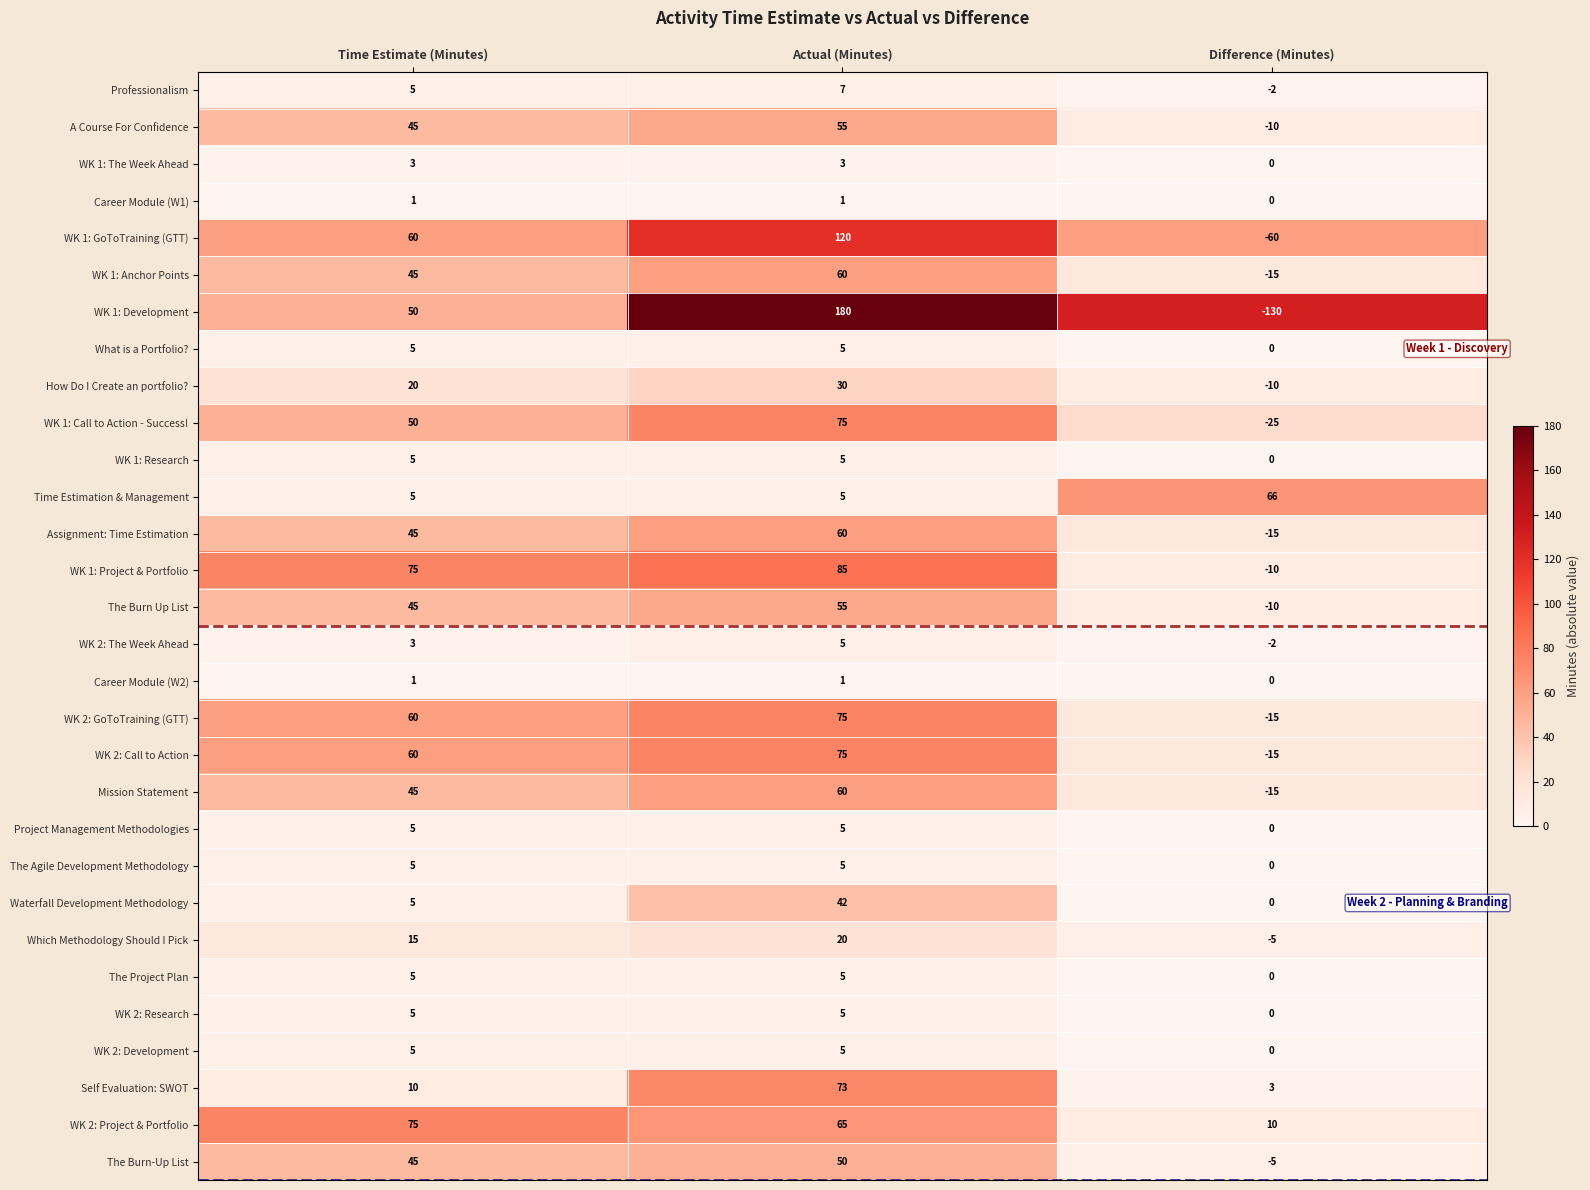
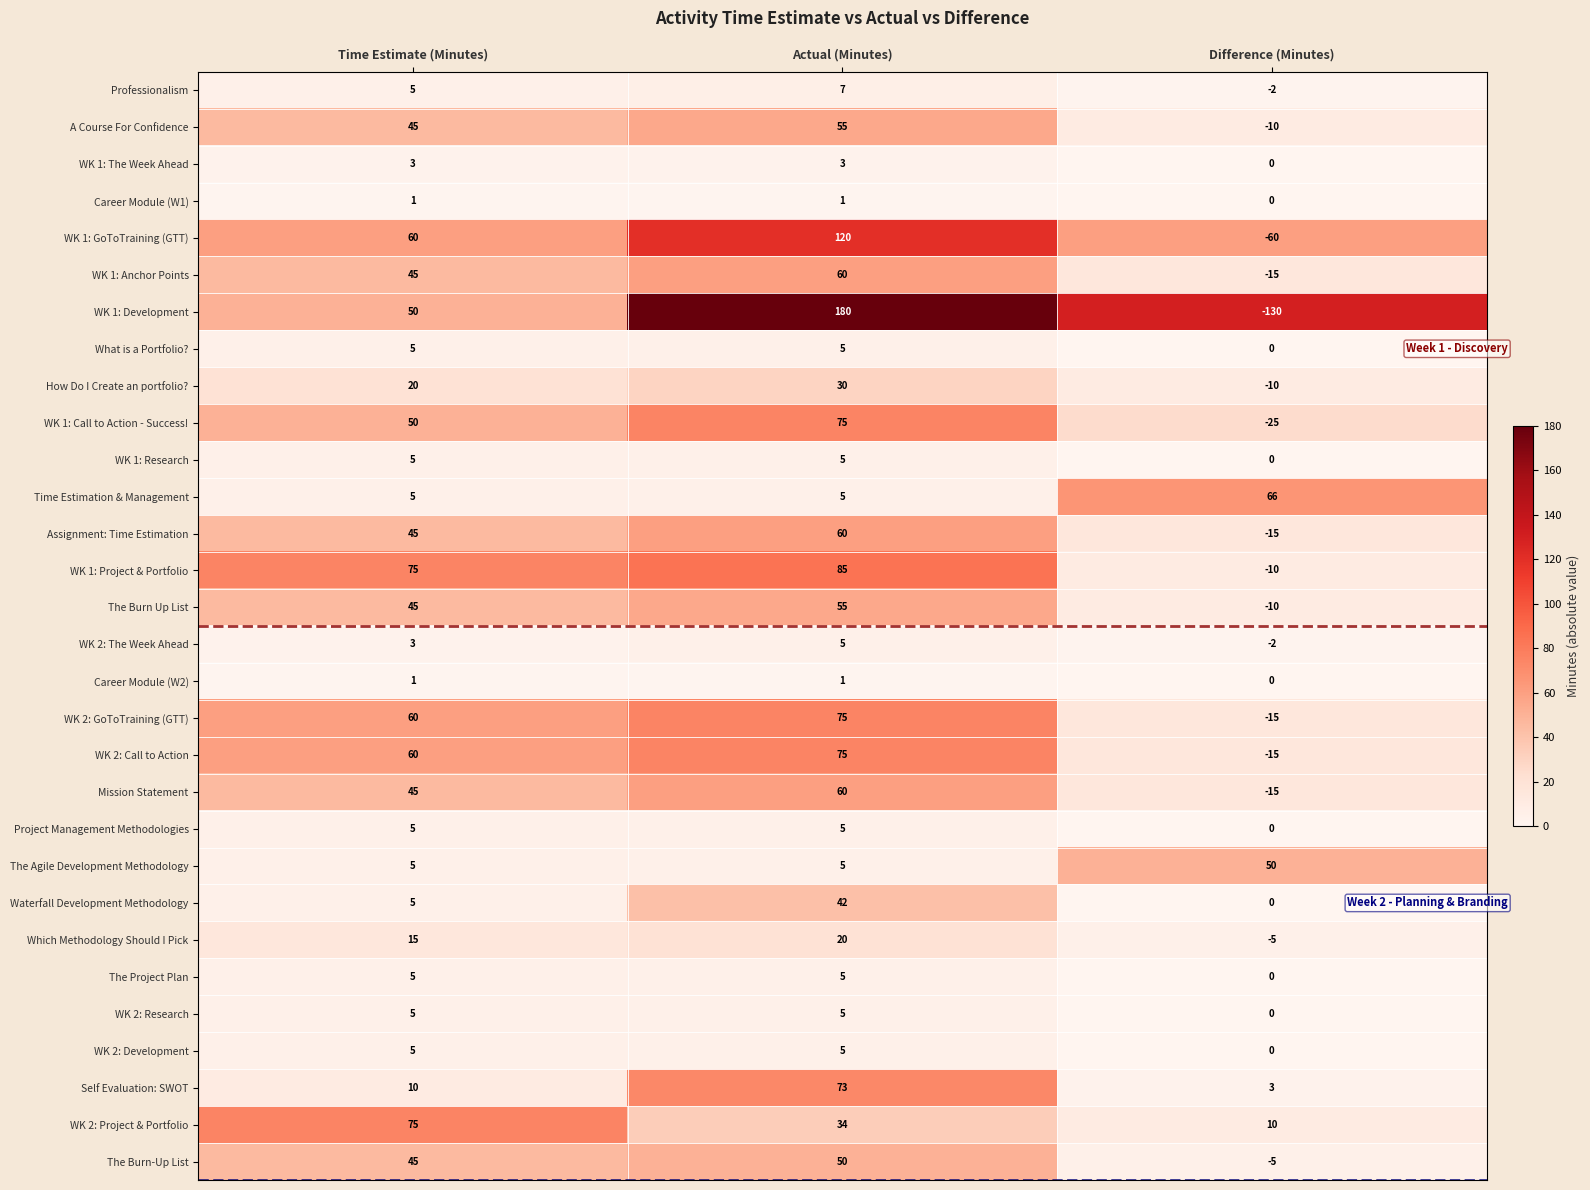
  {
    "Professionalism": {
      "Time Estimate (Minutes)": 5,
      "Actual (Minutes)": 7,
      "Difference (Minutes)": -2
    },
    "A Course For Confidence": {
      "Time Estimate (Minutes)": 45,
      "Actual (Minutes)": 55,
      "Difference (Minutes)": -10
    },
    "WK 1: The Week Ahead": {
      "Time Estimate (Minutes)": 3,
      "Actual (Minutes)": 3,
      "Difference (Minutes)": 0
    },
    "Career Module (W1)": {
      "Time Estimate (Minutes)": 1,
      "Actual (Minutes)": 1,
      "Difference (Minutes)": 0
    },
    "WK 1: GoToTraining (GTT)": {
      "Time Estimate (Minutes)": 60,
      "Actual (Minutes)": 120,
      "Difference (Minutes)": -60
    },
    "WK 1: Anchor Points": {
      "Time Estimate (Minutes)": 45,
      "Actual (Minutes)": 60,
      "Difference (Minutes)": -15
    },
    "WK 1: Development": {
      "Time Estimate (Minutes)": 50,
      "Actual (Minutes)": 180,
      "Difference (Minutes)": -130
    },
    "What is a Portfolio?": {
      "Time Estimate (Minutes)": 5,
      "Actual (Minutes)": 5,
      "Difference (Minutes)": 0
    },
    "How Do I Create an portfolio?": {
      "Time Estimate (Minutes)": 20,
      "Actual (Minutes)": 30,
      "Difference (Minutes)": -10
    },
    "WK 1: Call to Action - Success!": {
      "Time Estimate (Minutes)": 50,
      "Actual (Minutes)": 75,
      "Difference (Minutes)": -25
    },
    "WK 1: Research": {
      "Time Estimate (Minutes)": 5,
      "Actual (Minutes)": 5,
      "Difference (Minutes)": 0
    },
    "Time Estimation & Management": {
      "Time Estimate (Minutes)": 5,
      "Actual (Minutes)": 5,
      "Difference (Minutes)": 66
    },
    "Assignment: Time Estimation": {
      "Time Estimate (Minutes)": 45,
      "Actual (Minutes)": 60,
      "Difference (Minutes)": -15
    },
    "WK 1: Project & Portfolio": {
      "Time Estimate (Minutes)": 75,
      "Actual (Minutes)": 85,
      "Difference (Minutes)": -10
    },
    "The Burn Up List": {
      "Time Estimate (Minutes)": 45,
      "Actual (Minutes)": 55,
      "Difference (Minutes)": -10
    },
    "WK 2: The Week Ahead": {
      "Time Estimate (Minutes)": 3,
      "Actual (Minutes)": 5,
      "Difference (Minutes)": -2
    },
    "Career Module (W2)": {
      "Time Estimate (Minutes)": 1,
      "Actual (Minutes)": 1,
      "Difference (Minutes)": 0
    },
    "WK 2: GoToTraining (GTT)": {
      "Time Estimate (Minutes)": 60,
      "Actual (Minutes)": 75,
      "Difference (Minutes)": -15
    },
    "WK 2: Call to Action": {
      "Time Estimate (Minutes)": 60,
      "Actual (Minutes)": 75,
      "Difference (Minutes)": -15
    },
    "Mission Statement": {
      "Time Estimate (Minutes)": 45,
      "Actual (Minutes)": 60,
      "Difference (Minutes)": -15
    },
    "Project Management Methodologies": {
      "Time Estimate (Minutes)": 5,
      "Actual (Minutes)": 5,
      "Difference (Minutes)": 0
    },
    "The Agile Development Methodology": {
      "Time Estimate (Minutes)": 5,
      "Actual (Minutes)": 5,
-     "Difference (Minutes)": 0
+     "Difference (Minutes)": 50
    },
    "Waterfall Development Methodology": {
      "Time Estimate (Minutes)": 5,
      "Actual (Minutes)": 42,
      "Difference (Minutes)": 0
    },
    "Which Methodology Should I Pick": {
      "Time Estimate (Minutes)": 15,
      "Actual (Minutes)": 20,
      "Difference (Minutes)": -5
    },
    "The Project Plan": {
      "Time Estimate (Minutes)": 5,
      "Actual (Minutes)": 5,
      "Difference (Minutes)": 0
    },
    "WK 2: Research": {
      "Time Estimate (Minutes)": 5,
      "Actual (Minutes)": 5,
      "Difference (Minutes)": 0
    },
    "WK 2: Development": {
      "Time Estimate (Minutes)": 5,
      "Actual (Minutes)": 5,
      "Difference (Minutes)": 0
    },
    "Self Evaluation: SWOT": {
      "Time Estimate (Minutes)": 10,
      "Actual (Minutes)": 73,
      "Difference (Minutes)": 3
    },
    "WK 2: Project & Portfolio": {
      "Time Estimate (Minutes)": 75,
-     "Actual (Minutes)": 65,
+     "Actual (Minutes)": 34,
      "Difference (Minutes)": 10
    },
    "The Burn-Up List": {
      "Time Estimate (Minutes)": 45,
      "Actual (Minutes)": 50,
      "Difference (Minutes)": -5
    }
  }
